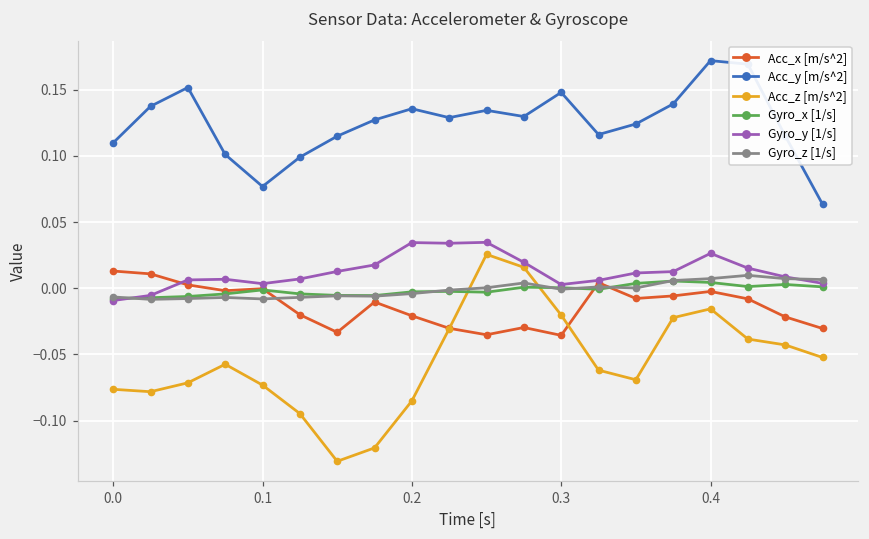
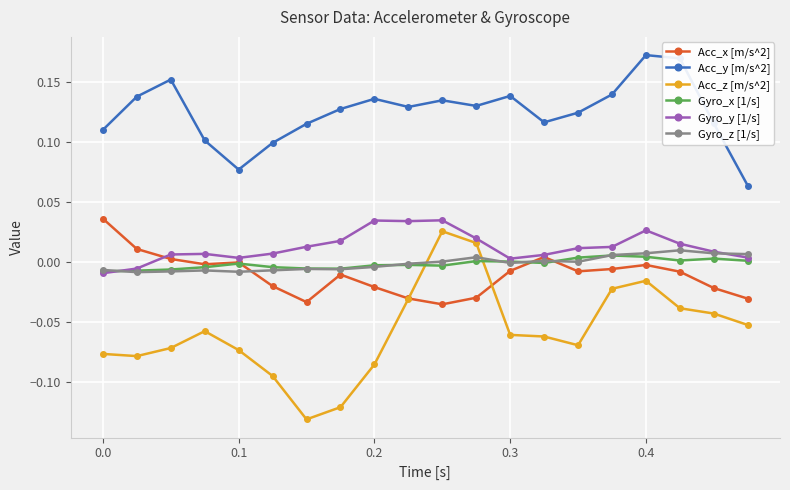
  {
    "Acc_x [m/s^2]": {
-     "0.0": 0.013,
+     "0.0": 0.036,
      "0.2": -0.021,
-     "0.3": -0.036,
+     "0.3": -0.007,
      "0.4": -0.002
    },
    "Acc_y [m/s^2]": {
      "0.0": 0.110,
      "0.1": 0.077,
      "0.2": 0.136,
-     "0.3": 0.148,
+     "0.3": 0.138,
      "0.4": 0.172
    },
    "Acc_z [m/s^2]": {
      "0.0": -0.076,
      "0.1": -0.073,
      "0.2": -0.085,
-     "0.3": -0.020,
+     "0.3": -0.061,
      "0.4": -0.016
    },
    "Gyro_x [1/s]": {
      "0.4": 0.004
    },
    "Gyro_y [1/s]": {
      "0.1": 0.003,
      "0.2": 0.035,
      "0.3": 0.003,
      "0.4": 0.026
    },
    "Gyro_z [1/s]": {
      "0.1": -0.008,
      "0.4": 0.007
    }
  }
